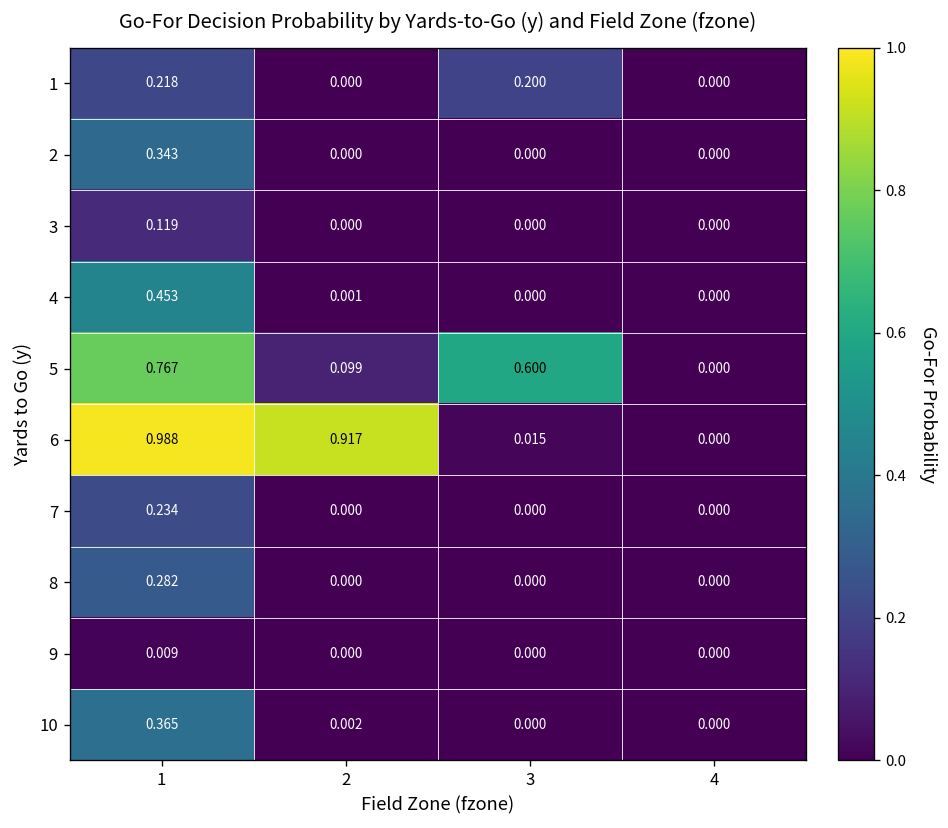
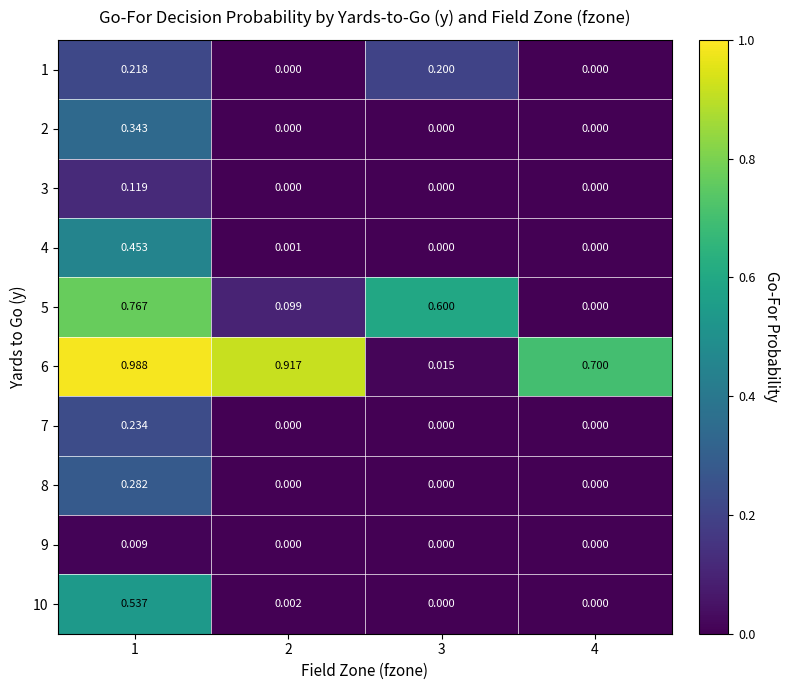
  {
    "1": {
      "1": 0.218,
      "2": 0.000,
      "3": 0.200,
      "4": 0.000
    },
    "2": {
      "1": 0.343,
      "2": 0.000,
      "3": 0.000,
      "4": 0.000
    },
    "3": {
      "1": 0.119,
      "2": 0.000,
      "3": 0.000,
      "4": 0.000
    },
    "4": {
      "1": 0.453,
      "2": 0.001,
      "3": 0.000,
      "4": 0.000
    },
    "5": {
      "1": 0.767,
      "2": 0.099,
      "3": 0.600,
      "4": 0.000
    },
    "6": {
      "1": 0.988,
      "2": 0.917,
      "3": 0.015,
-     "4": 0.000
+     "4": 0.700
    },
    "7": {
      "1": 0.234,
      "2": 0.000,
      "3": 0.000,
      "4": 0.000
    },
    "8": {
      "1": 0.282,
      "2": 0.000,
      "3": 0.000,
      "4": 0.000
    },
    "9": {
      "1": 0.009,
      "2": 0.000,
      "3": 0.000,
      "4": 0.000
    },
    "10": {
-     "1": 0.365,
+     "1": 0.537,
      "2": 0.002,
      "3": 0.000,
      "4": 0.000
    }
  }
